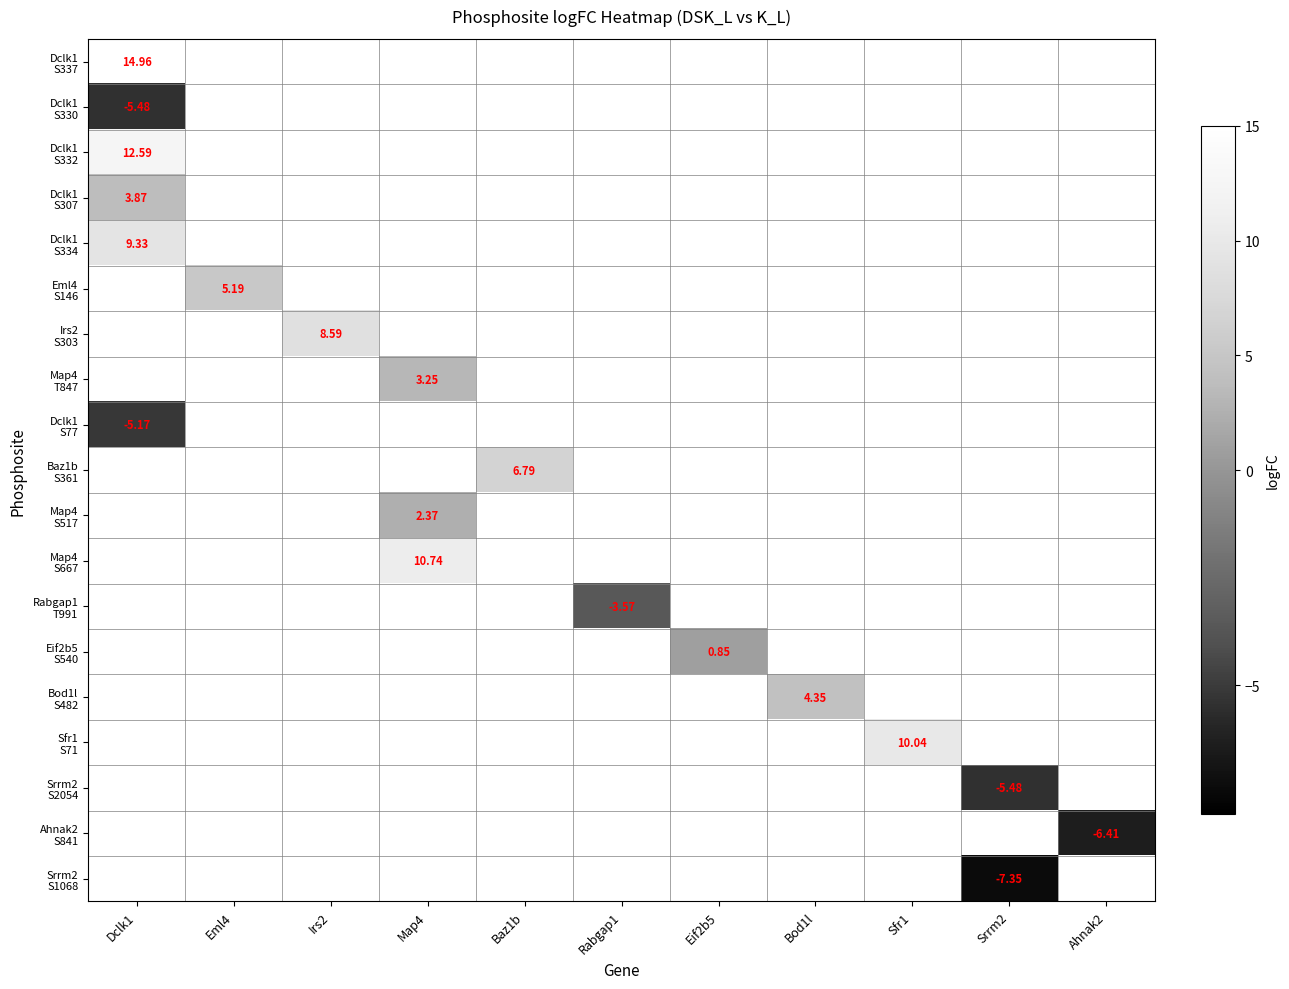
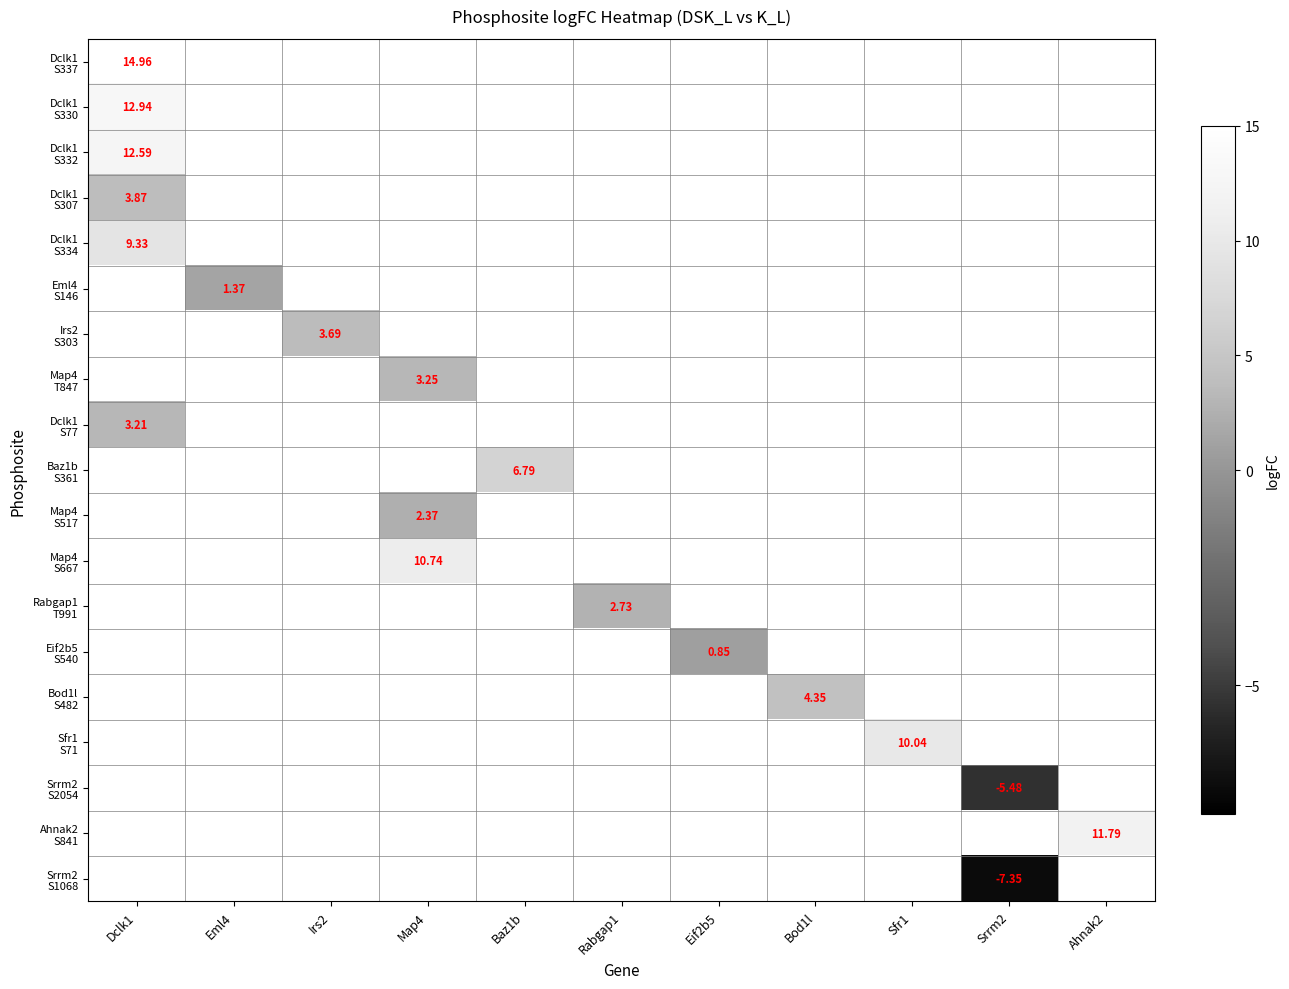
  {
    "Dclk1 S337": {
      "Dclk1": 14.96
    },
    "Dclk1 S330": {
-     "Dclk1": -5.48
+     "Dclk1": 12.94
    },
    "Dclk1 S332": {
      "Dclk1": 12.59
    },
    "Dclk1 S307": {
      "Dclk1": 3.87
    },
    "Dclk1 S334": {
      "Dclk1": 9.33
    },
    "Eml4 S146": {
-     "Eml4": 5.19
+     "Eml4": 1.37
    },
    "Irs2 S303": {
-     "Irs2": 8.59
+     "Irs2": 3.69
    },
    "Map4 T847": {
      "Map4": 3.25
    },
    "Dclk1 S77": {
-     "Dclk1": -5.17
+     "Dclk1": 3.21
    },
    "Baz1b S361": {
      "Baz1b": 6.79
    },
    "Map4 S517": {
      "Map4": 2.37
    },
    "Map4 S667": {
      "Map4": 10.74
    },
    "Rabgap1 T991": {
-     "Rabgap1": -3.57
+     "Rabgap1": 2.73
    },
    "Eif2b5 S540": {
      "Eif2b5": 0.85
    },
    "Bod1l S482": {
      "Bod1l": 4.35
    },
    "Sfr1 S71": {
      "Sfr1": 10.04
    },
    "Srrm2 S2054": {
      "Srrm2": -5.48
    },
    "Ahnak2 S841": {
-     "Ahnak2": -6.41
+     "Ahnak2": 11.79
    },
    "Srrm2 S1068": {
      "Srrm2": -7.35
    }
  }
